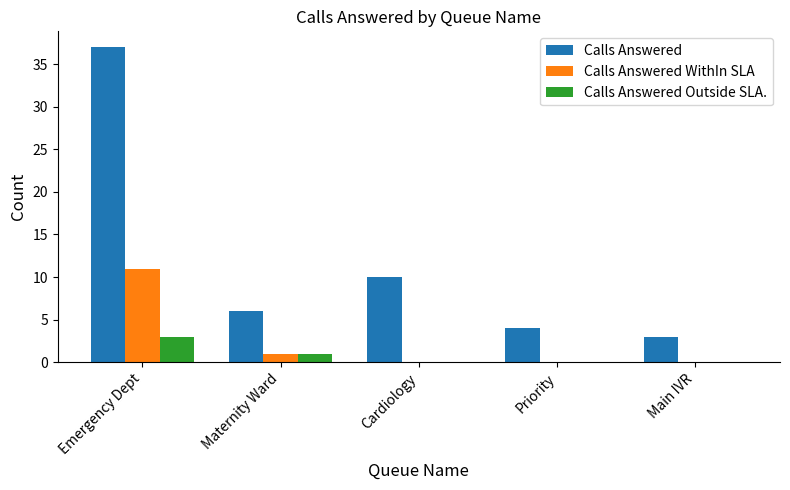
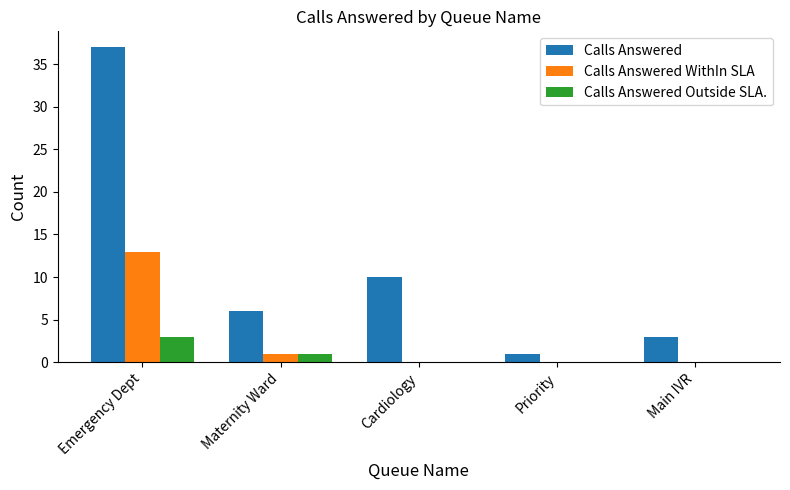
  {
    "Calls Answered": {
      "Emergency Dept": 37,
      "Maternity Ward": 6,
      "Cardiology": 10,
-     "Priority": 4,
+     "Priority": 1,
      "Main IVR": 3
    },
    "Calls Answered WithIn SLA": {
-     "Emergency Dept": 11,
+     "Emergency Dept": 13,
      "Maternity Ward": 1,
      "Cardiology": 0,
      "Priority": 0,
      "Main IVR": 0
    },
    "Calls Answered Outside SLA.": {
      "Emergency Dept": 3,
      "Maternity Ward": 1,
      "Cardiology": 0,
      "Priority": 0,
      "Main IVR": 0
    }
  }
